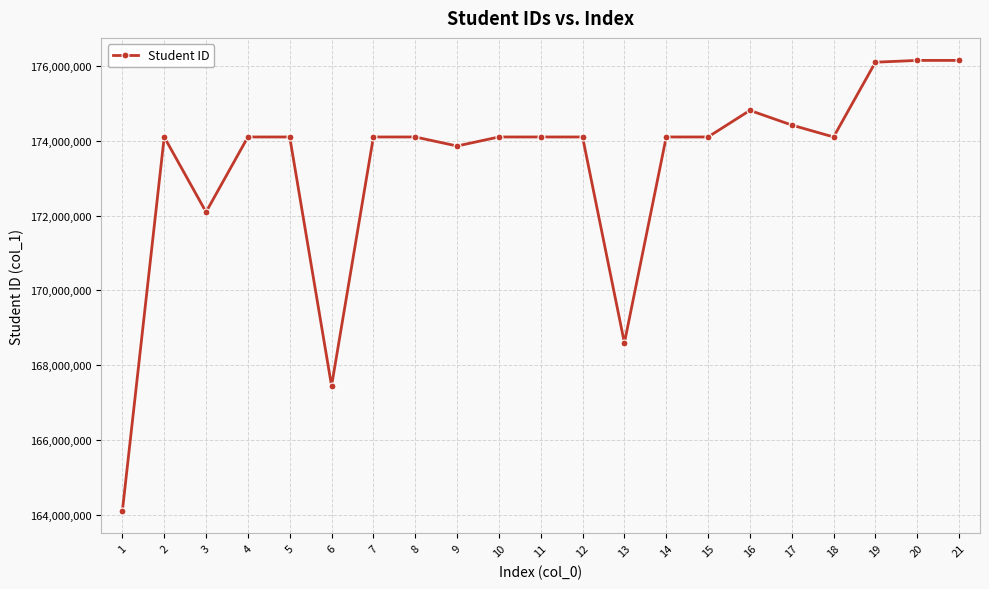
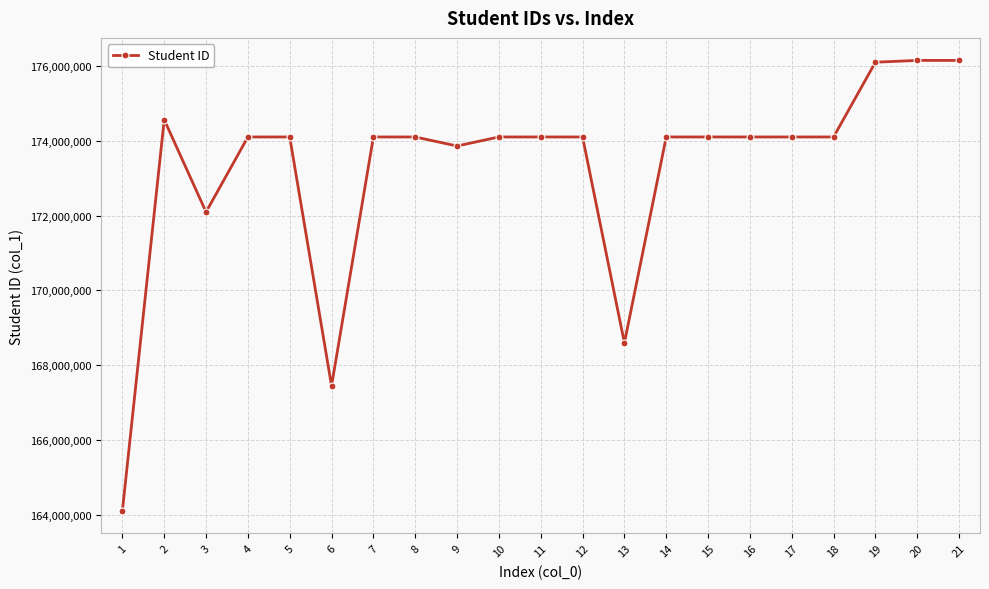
  {
    "1": "164,100,000",
-   "2": "174,100,000",
+   "2": "174,600,000",
    "3": "172,100,000",
    "4": "174,100,000",
    "5": "174,100,000",
    "6": "167,400,000",
    "7": "174,100,000",
    "8": "174,100,000",
    "9": "173,900,000",
    "10": "174,100,000",
    "11": "174,100,000",
    "12": "174,100,000",
    "13": "168,600,000",
    "14": "174,100,000",
    "15": "174,100,000",
-   "16": "174,800,000",
-   "17": "174,400,000",
+   "16": "174,100,000",
+   "17": "174,100,000",
    "18": "174,100,000",
    "19": "176,100,000",
    "20": "176,200,000",
    "21": "176,200,000"
  }
